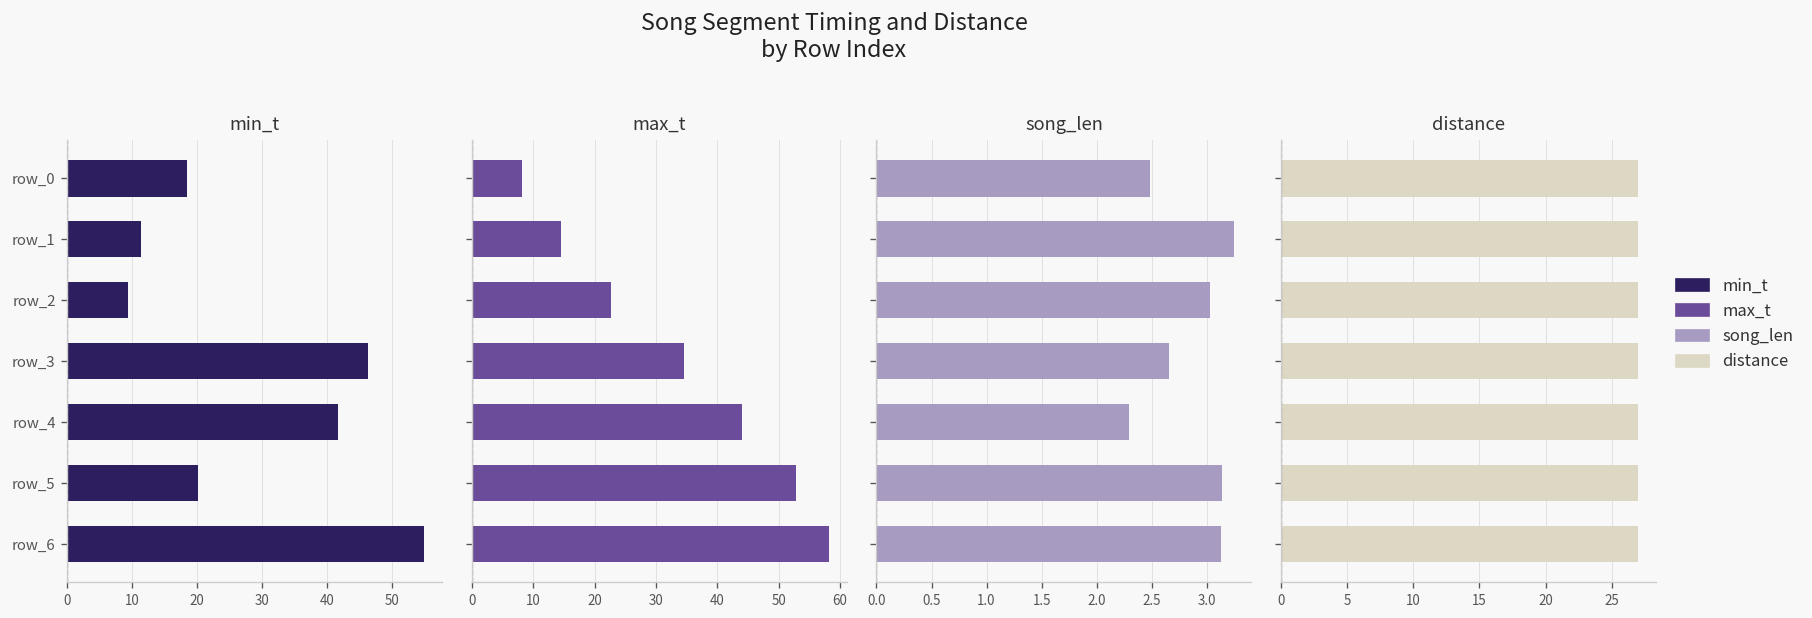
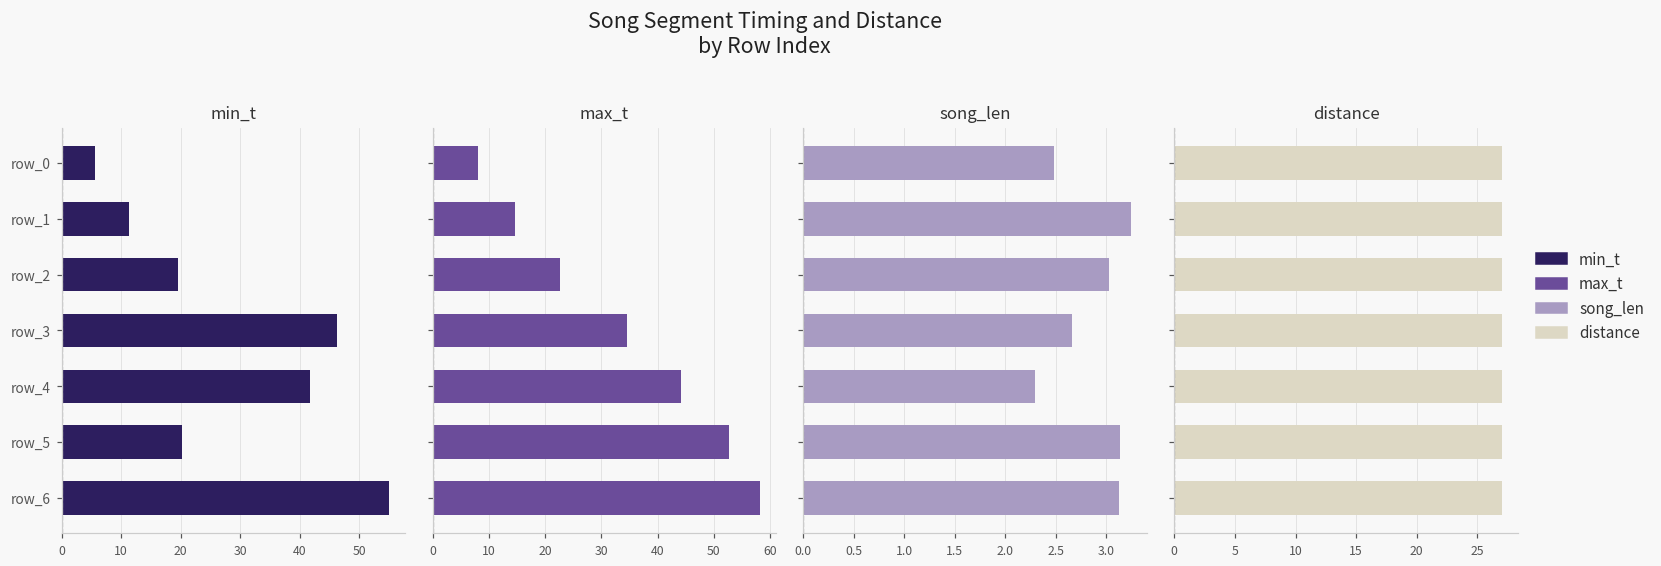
  {
    "min_t": {
-     "row_0": 18,
+     "row_0": 6,
      "row_1": 11,
-     "row_2": 9,
+     "row_2": 20,
      "row_3": 46,
      "row_4": 42,
      "row_5": 20,
      "row_6": 55
    }
  }
